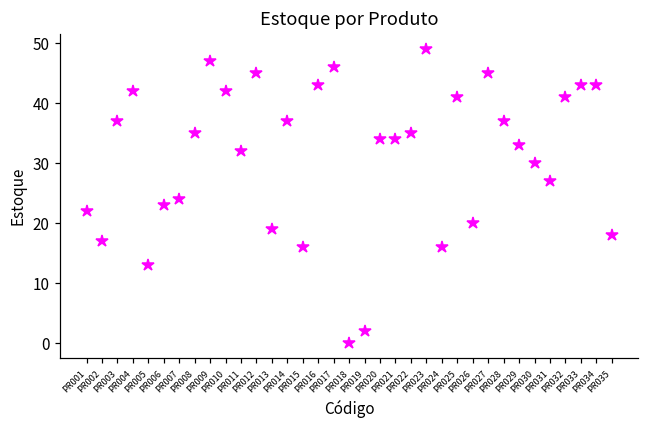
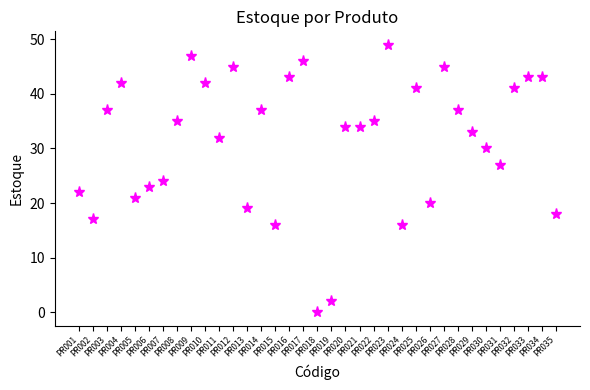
  {
    "PR001": 22,
    "PR002": 17,
    "PR003": 37,
    "PR004": 42,
-   "PR005": 13,
+   "PR005": 21,
    "PR006": 23,
    "PR007": 24,
    "PR008": 35,
    "PR009": 47,
    "PR010": 42,
    "PR011": 32,
    "PR012": 45,
    "PR013": 19,
    "PR014": 37,
    "PR015": 16,
    "PR016": 43,
    "PR017": 46,
    "PR018": 0,
    "PR019": 2,
    "PR020": 34,
    "PR021": 34,
    "PR022": 35,
    "PR023": 49,
    "PR024": 16,
    "PR025": 41,
    "PR026": 20,
    "PR027": 45,
    "PR028": 37,
    "PR029": 33,
    "PR030": 30,
    "PR031": 27,
    "PR032": 41,
    "PR033": 43,
    "PR034": 43,
    "PR035": 18
  }
